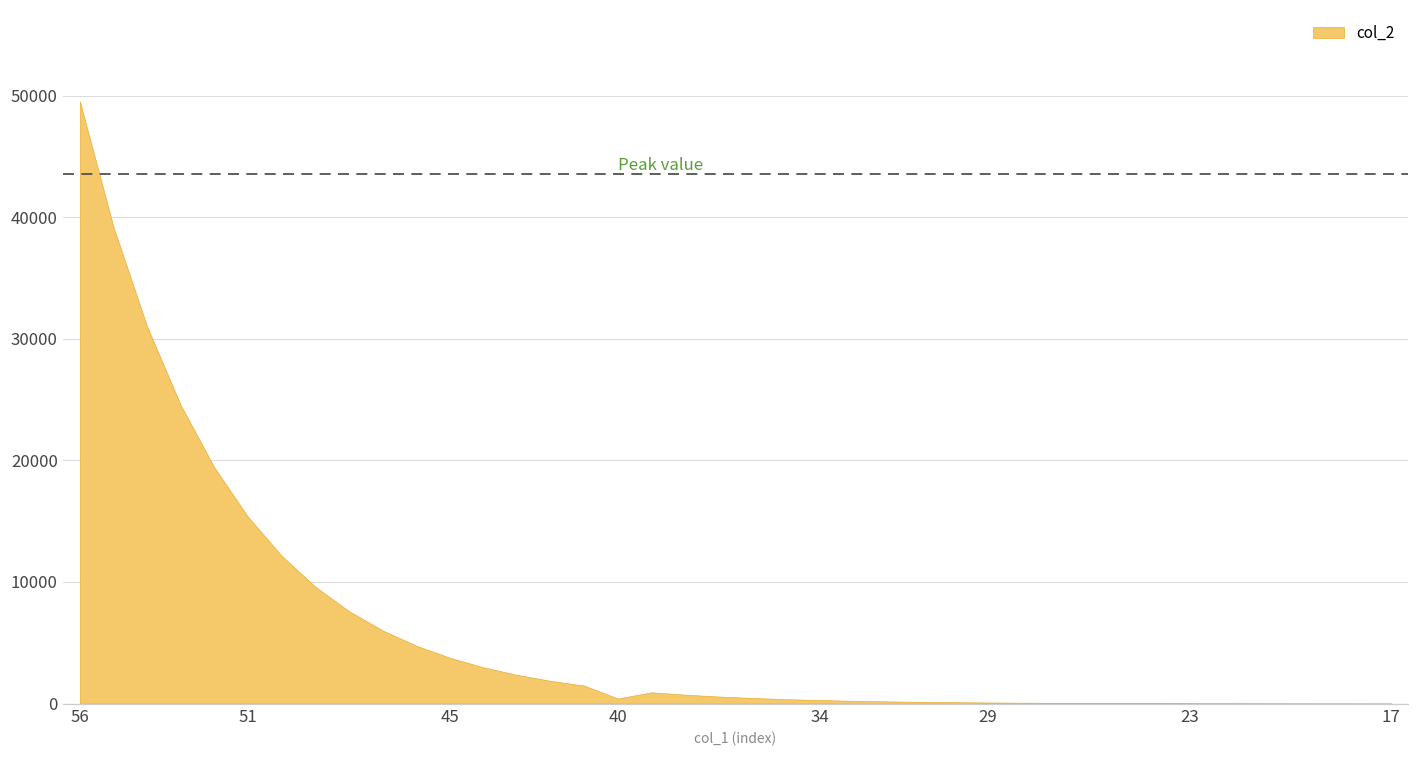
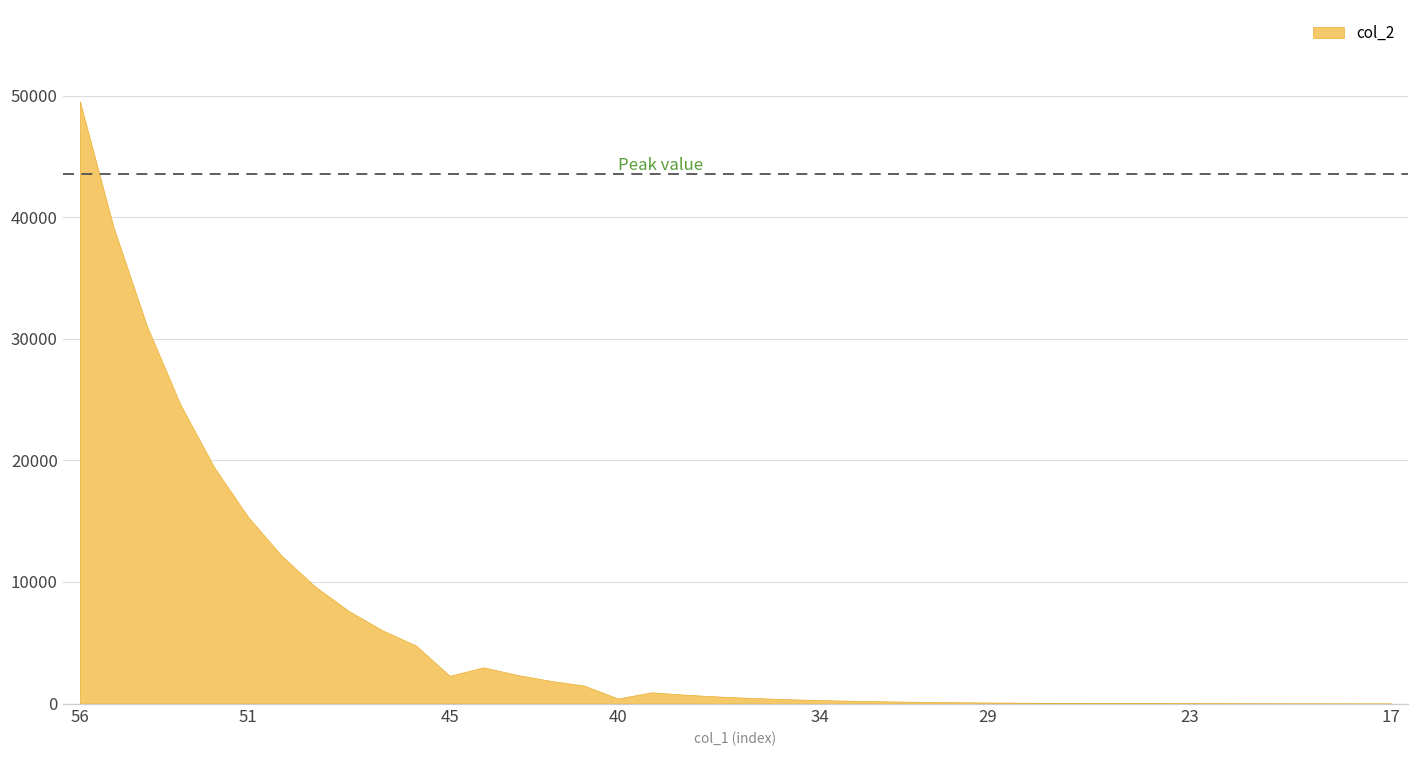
  {
    "56": 49500,
    "51": 15400,
-   "45": 3800,
+   "45": 2300,
    "40": 400
  }
